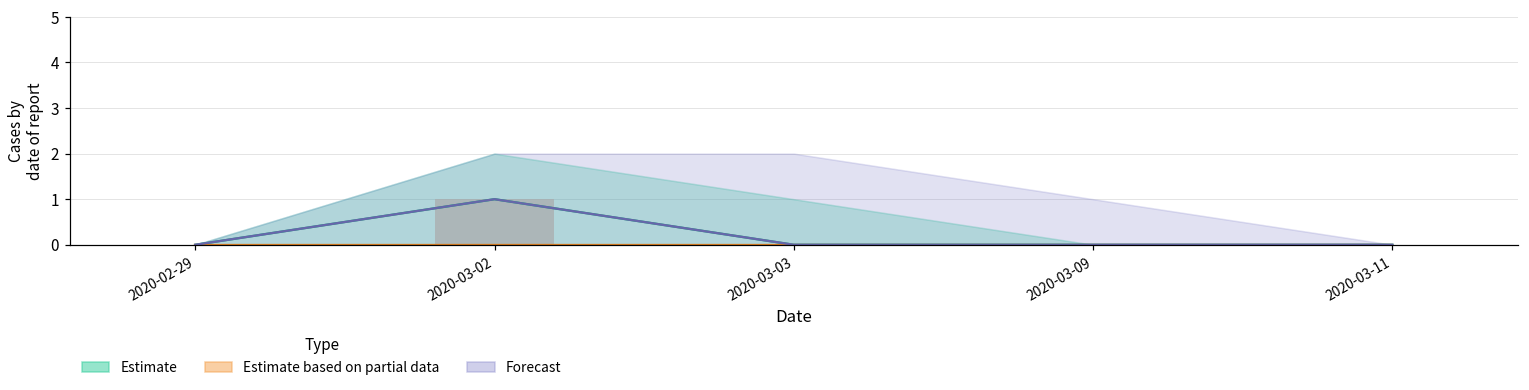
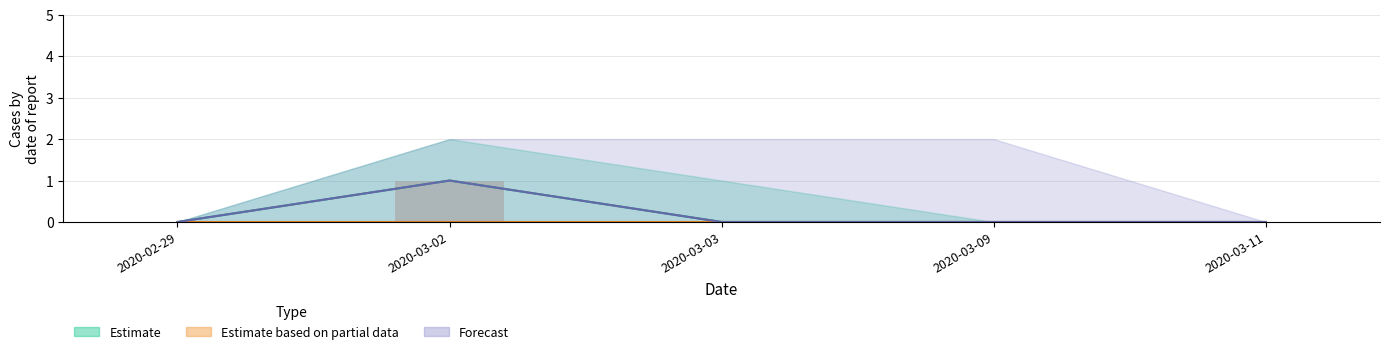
  {
    "Estimate based on partial data": {
      "2020-03-02": 0
    },
    "Forecast": {
      "2020-03-03": 2,
-     "2020-03-09": 1
+     "2020-03-09": 2
    }
  }
